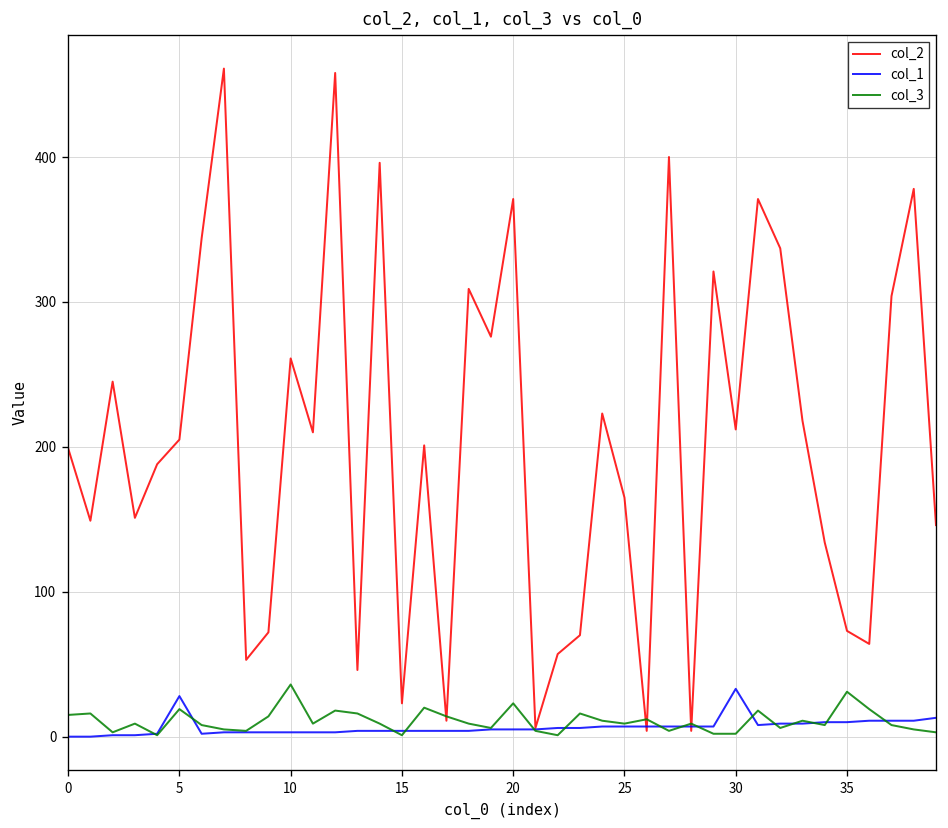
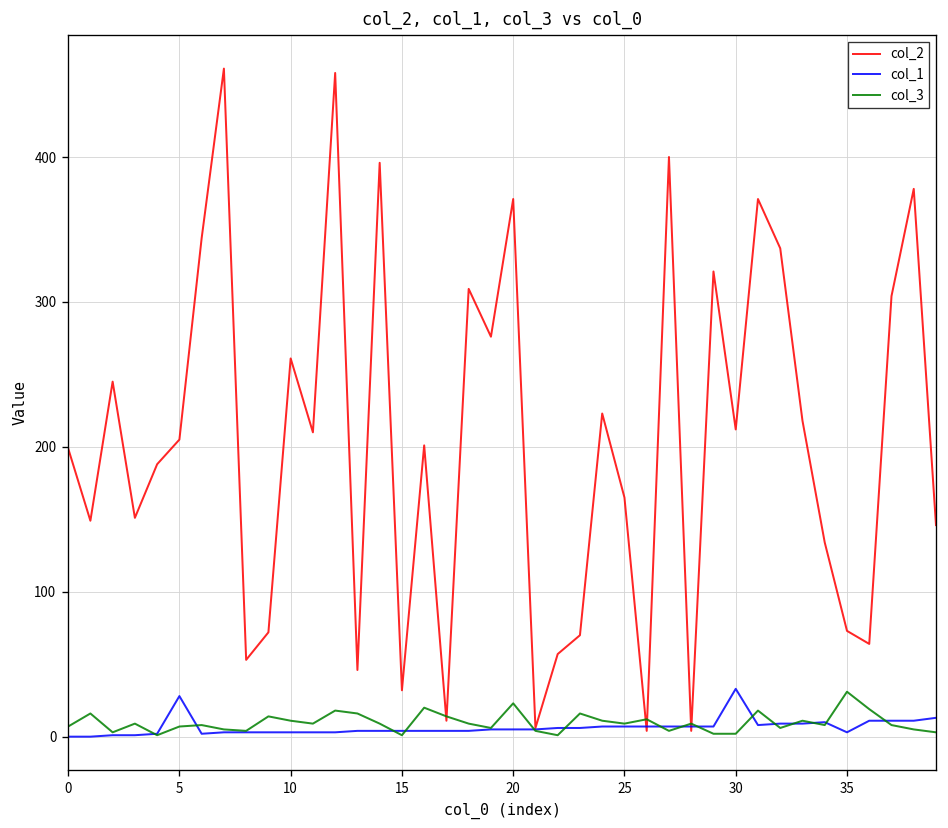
  {
    "col_2": {
      "0": 199,
      "5": 205,
      "10": 261,
-     "15": 23,
+     "15": 32,
      "20": 371,
      "25": 165,
      "30": 212,
      "35": 73
    },
    "col_1": {
      "0": 0,
      "5": 28,
      "10": 3,
      "15": 4,
      "20": 5,
      "30": 33,
-     "35": 10
+     "35": 3
    },
    "col_3": {
-     "0": 15,
-     "5": 19,
-     "10": 36,
+     "0": 7,
+     "5": 7,
+     "10": 11,
      "15": 1,
      "20": 23,
      "30": 2,
      "35": 31
    }
  }
